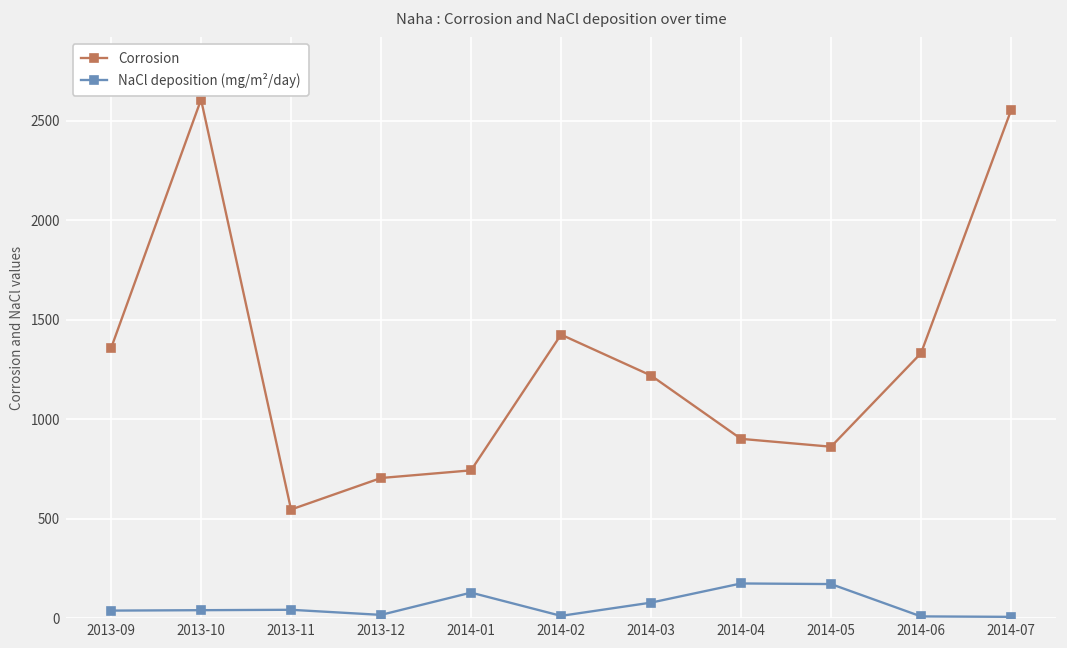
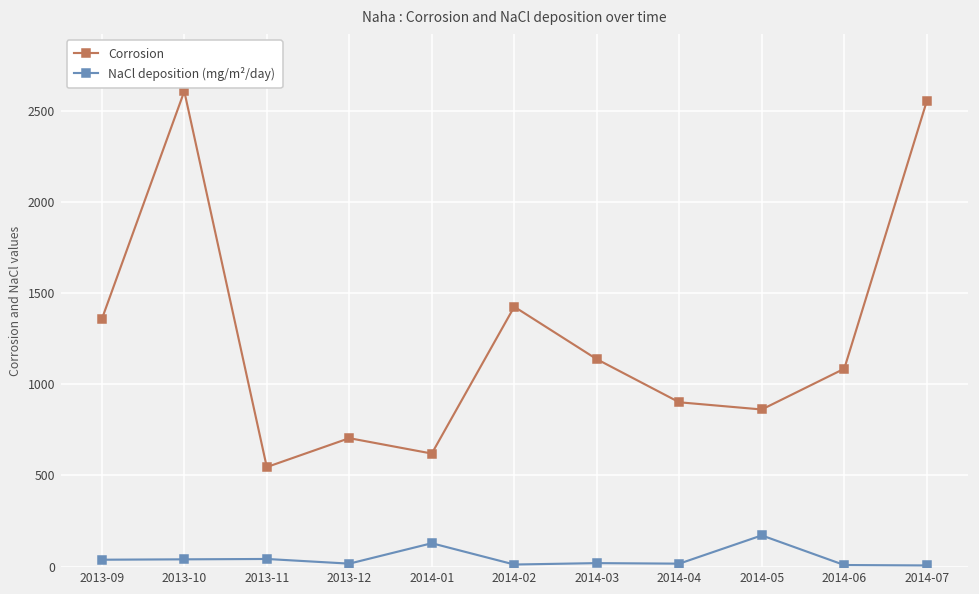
  {
    "Corrosion": {
      "2013-09": 1360,
      "2013-10": 2610,
      "2013-11": 550,
      "2013-12": 700,
-     "2014-01": 740,
+     "2014-01": 620,
      "2014-02": 1420,
-     "2014-03": 1220,
+     "2014-03": 1140,
      "2014-04": 900,
      "2014-05": 860,
-     "2014-06": 1330,
+     "2014-06": 1080,
      "2014-07": 2550
    },
    "NaCl deposition (mg/m²/day)": {
      "2013-09": 40,
      "2013-10": 40,
      "2013-11": 40,
      "2013-12": 20,
      "2014-01": 130,
      "2014-02": 10,
-     "2014-03": 80,
-     "2014-04": 170,
+     "2014-03": 20,
+     "2014-04": 20,
      "2014-05": 170,
      "2014-06": 10,
      "2014-07": 10
    }
  }
